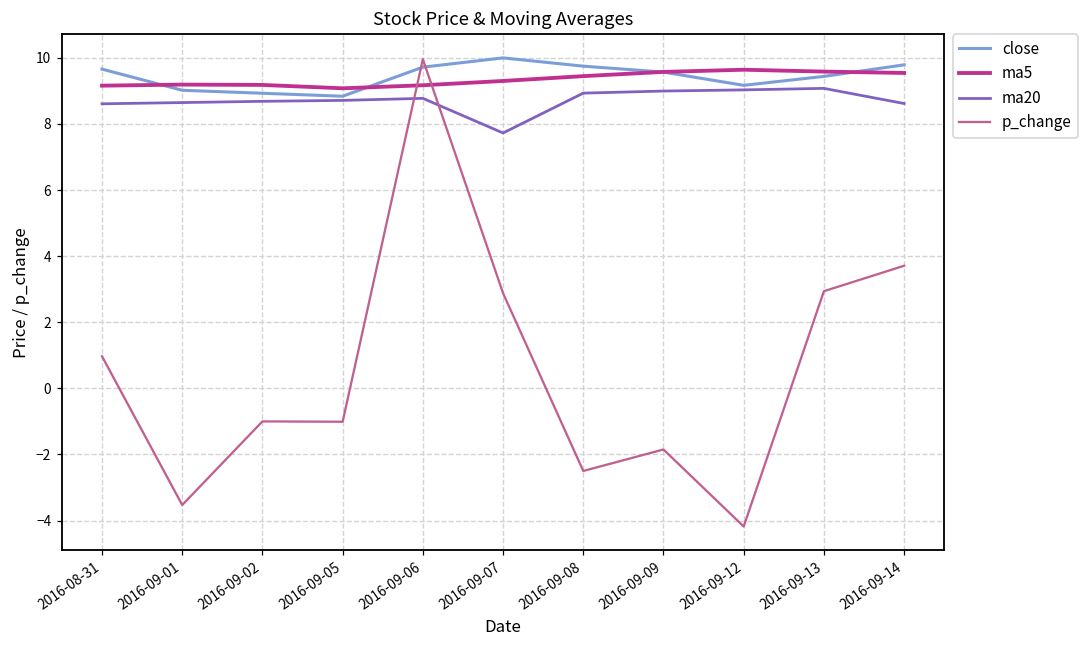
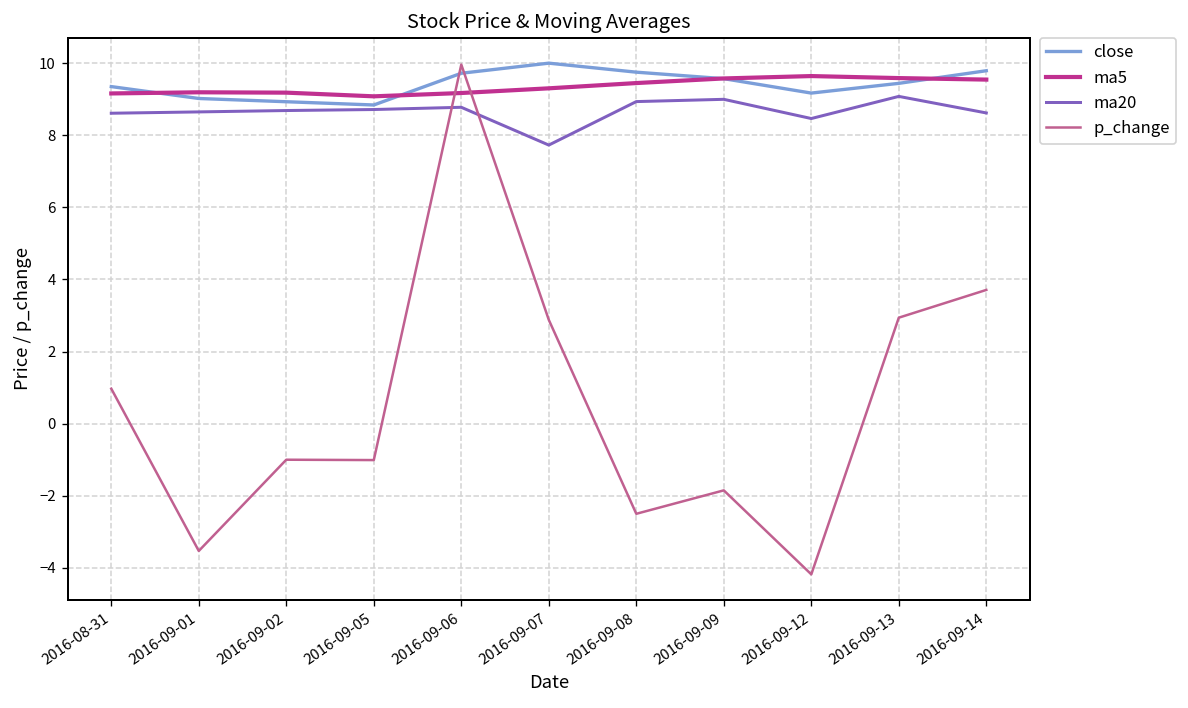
  {
    "close": {
-     "2016-08-31": 9.7,
+     "2016-08-31": 9.4,
      "2016-09-01": 9.0,
      "2016-09-02": 8.9,
      "2016-09-05": 8.8,
      "2016-09-06": 9.7,
      "2016-09-07": 10.0,
      "2016-09-08": 9.8,
      "2016-09-12": 9.2,
      "2016-09-13": 9.4,
      "2016-09-14": 9.8
    },
    "ma20": {
      "2016-08-31": 8.6,
      "2016-09-01": 8.6,
      "2016-09-02": 8.7,
      "2016-09-05": 8.7,
      "2016-09-06": 8.8,
      "2016-09-07": 7.7,
      "2016-09-08": 8.9,
      "2016-09-09": 9.0,
-     "2016-09-12": 9.0,
+     "2016-09-12": 8.5,
      "2016-09-13": 9.1,
      "2016-09-14": 8.6
    }
  }
